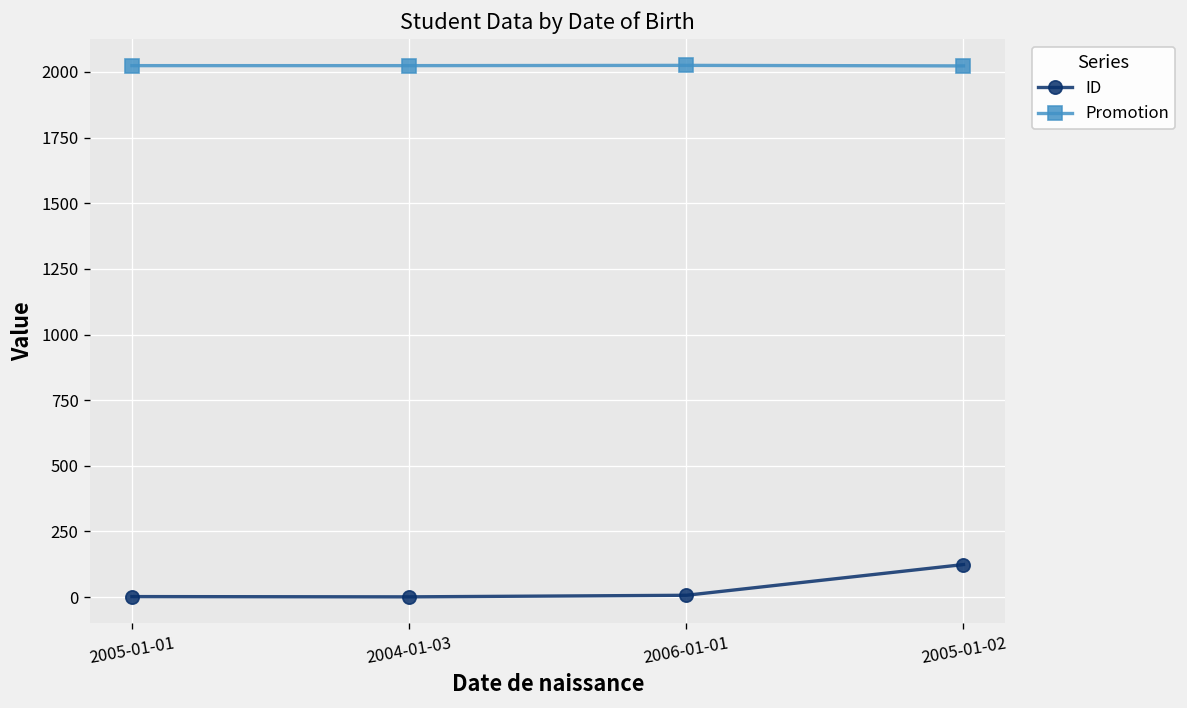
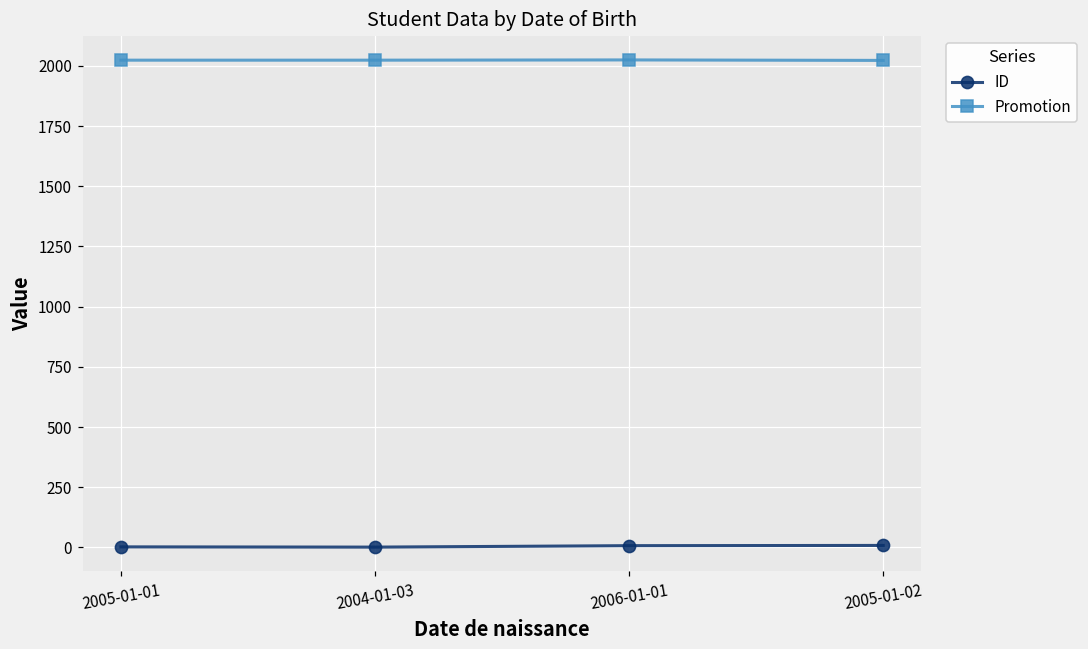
  {
    "ID": {
      "2005-01-01": 0,
      "2004-01-03": 0,
      "2006-01-01": 10,
-     "2005-01-02": 120
+     "2005-01-02": 10
    },
    "Promotion": {
      "2005-01-01": 2020,
      "2004-01-03": 2020,
      "2006-01-01": 2030,
      "2005-01-02": 2020
    }
  }
